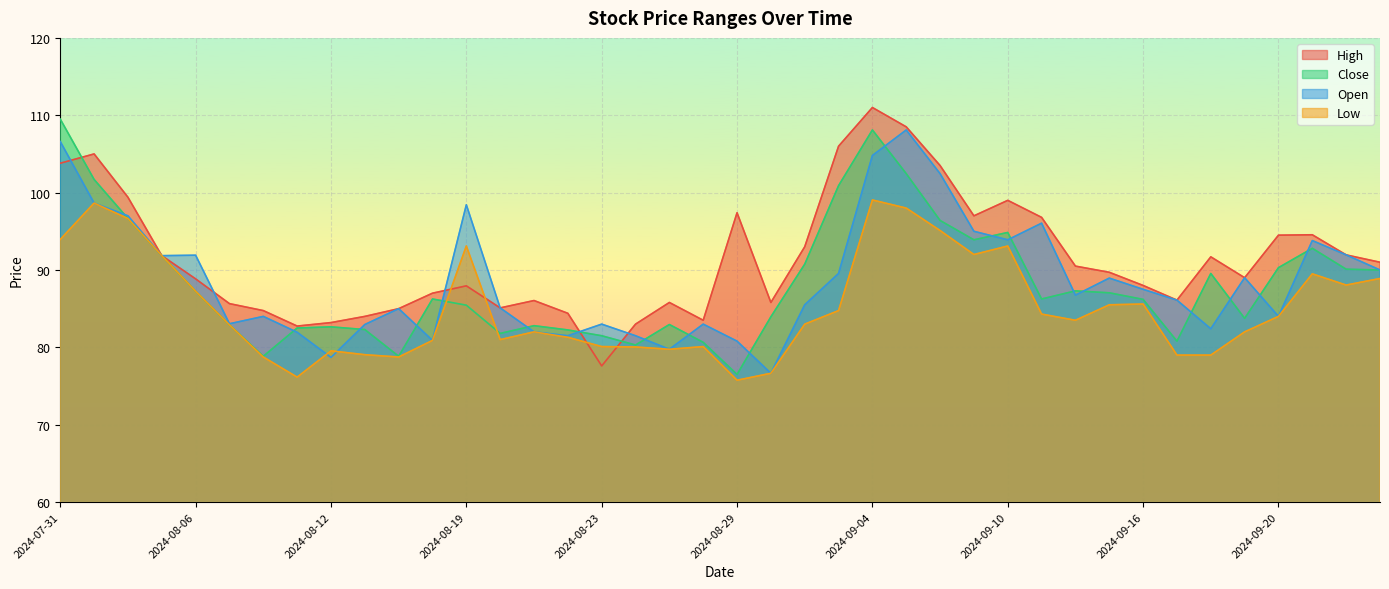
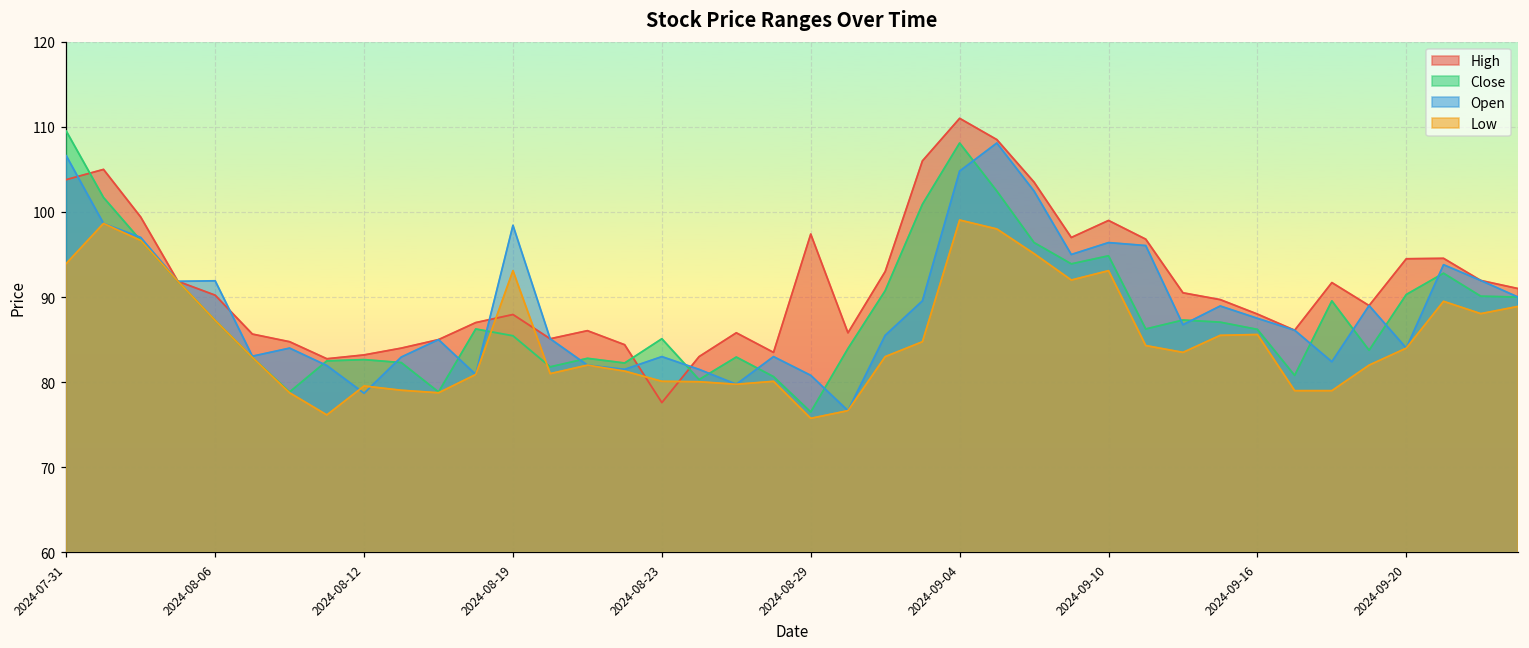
  {
    "High": {
      "2024-07-31": 104,
-     "2024-08-06": 89,
+     "2024-08-06": 90,
      "2024-08-12": 83,
      "2024-08-19": 88,
      "2024-08-23": 78,
      "2024-08-29": 97,
      "2024-09-04": 111,
      "2024-09-10": 99,
      "2024-09-16": 88,
      "2024-09-20": 95
    },
    "Close": {
      "2024-07-31": 110,
      "2024-08-12": 83,
      "2024-08-19": 85,
-     "2024-08-23": 82,
+     "2024-08-23": 85,
      "2024-08-29": 77,
      "2024-09-04": 108,
      "2024-09-10": 95,
      "2024-09-16": 86,
      "2024-09-20": 90
    },
    "Open": {
      "2024-07-31": 107,
      "2024-08-06": 92,
      "2024-08-12": 79,
      "2024-08-19": 98,
      "2024-08-23": 83,
      "2024-08-29": 81,
      "2024-09-04": 105,
-     "2024-09-10": 94,
+     "2024-09-10": 96,
      "2024-09-16": 88
    },
    "Low": {
      "2024-07-31": 94,
      "2024-08-12": 80,
      "2024-08-19": 93,
      "2024-08-23": 80,
      "2024-08-29": 76,
      "2024-09-04": 99,
      "2024-09-10": 93,
      "2024-09-16": 86
    }
  }
